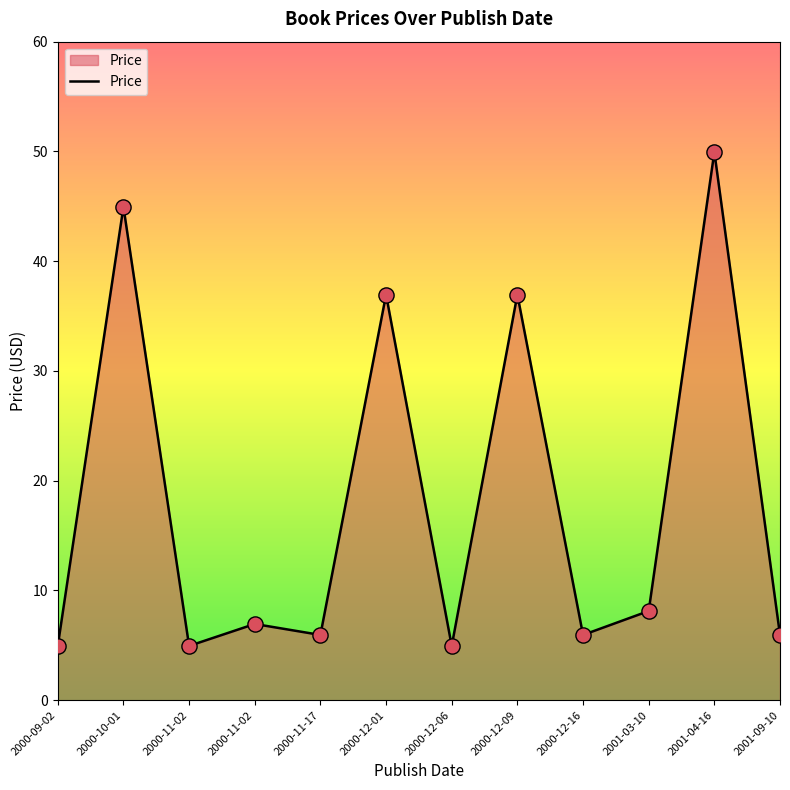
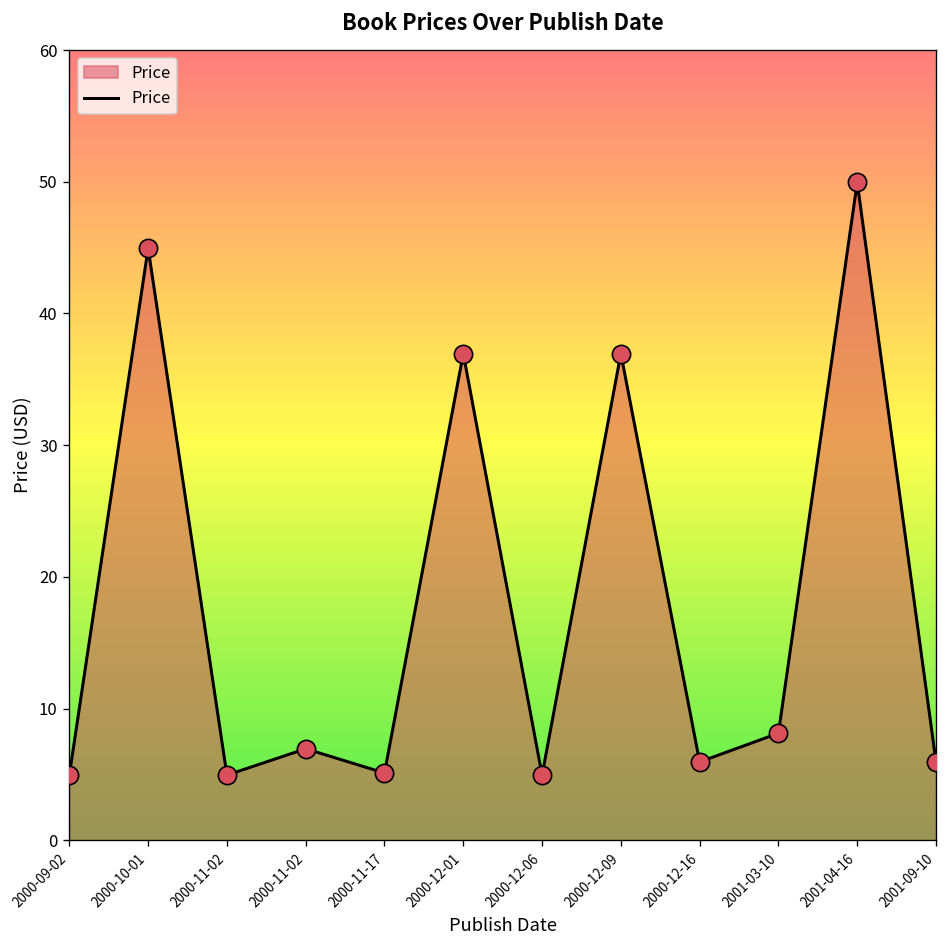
  {
    "2000-09-02": 5.0,
    "2000-10-01": 45.0,
-   "2000-11-17": 6.0,
+   "2000-11-17": 5.1,
    "2000-12-01": 37.0,
    "2000-12-06": 5.0,
    "2000-12-09": 37.0,
    "2000-12-16": 6.0,
    "2001-03-10": 8.1,
    "2001-04-16": 50.0,
    "2001-09-10": 6.0
  }
